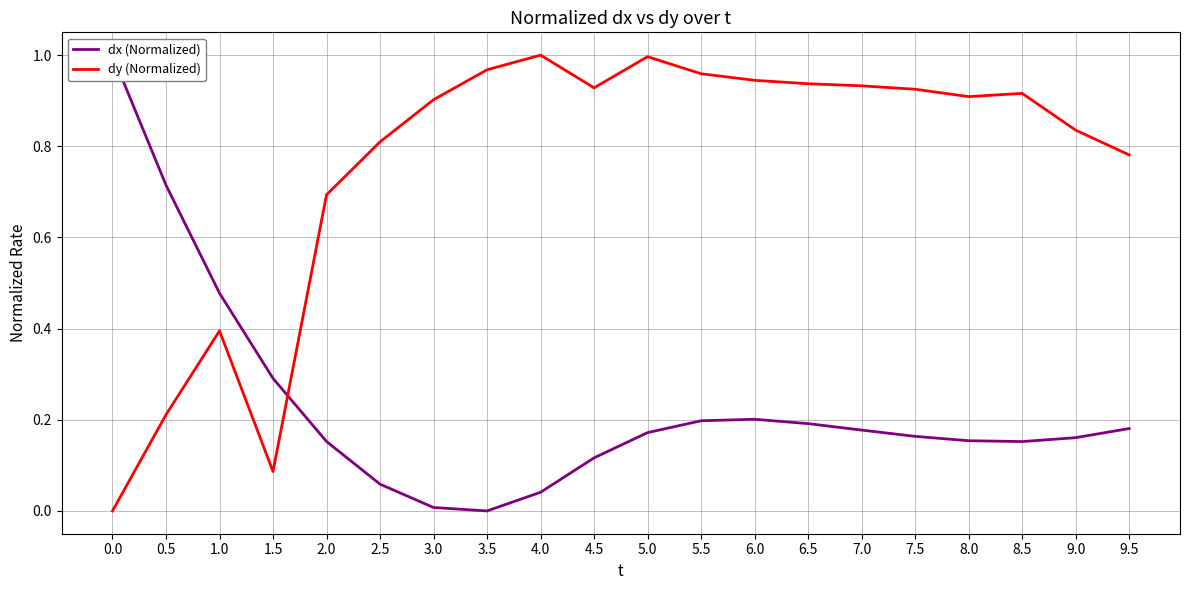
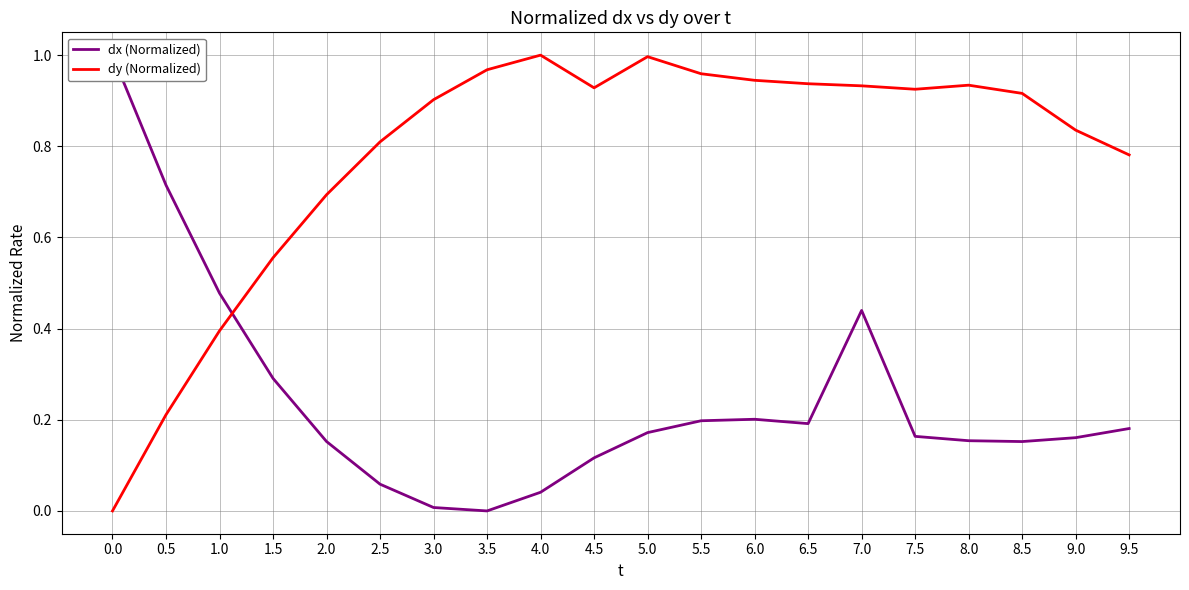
  {
    "dx (Normalized)": {
      "0.5": 0.71,
      "1.0": 0.48,
      "1.5": 0.29,
      "2.0": 0.15,
      "2.5": 0.06,
      "3.0": 0.01,
      "3.5": 0.00,
      "4.0": 0.04,
      "4.5": 0.12,
      "5.0": 0.17,
      "5.5": 0.20,
      "6.0": 0.20,
      "6.5": 0.19,
-     "7.0": 0.18,
+     "7.0": 0.44,
      "7.5": 0.16,
      "8.0": 0.15,
      "8.5": 0.15,
      "9.0": 0.16,
      "9.5": 0.18
    },
    "dy (Normalized)": {
      "0.0": 0.00,
      "0.5": 0.21,
      "1.0": 0.40,
-     "1.5": 0.09,
+     "1.5": 0.56,
      "2.0": 0.69,
      "2.5": 0.81,
      "3.0": 0.90,
      "3.5": 0.97,
      "4.0": 1.00,
      "4.5": 0.93,
      "5.0": 1.00,
      "5.5": 0.96,
      "6.0": 0.94,
      "6.5": 0.94,
      "7.0": 0.93,
      "7.5": 0.93,
-     "8.0": 0.91,
+     "8.0": 0.93,
      "8.5": 0.92,
      "9.0": 0.84,
      "9.5": 0.78
    }
  }
